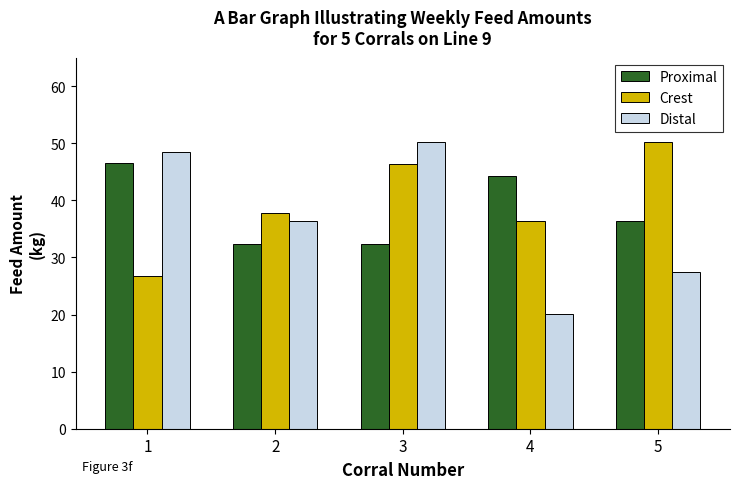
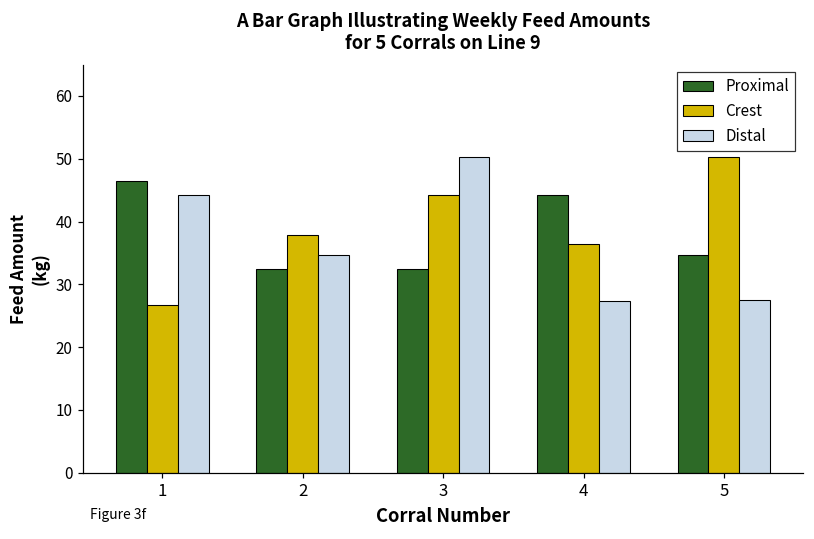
  {
    "Proximal": {
      "1": 47,
      "2": 32,
      "3": 32,
      "4": 44,
-     "5": 36
+     "5": 35
    },
    "Crest": {
      "1": 27,
      "2": 38,
-     "3": 46,
+     "3": 44,
      "4": 36,
      "5": 50
    },
    "Distal": {
-     "1": 48,
-     "2": 36,
+     "1": 44,
+     "2": 35,
      "3": 50,
-     "4": 20,
+     "4": 27,
      "5": 28
    }
  }
